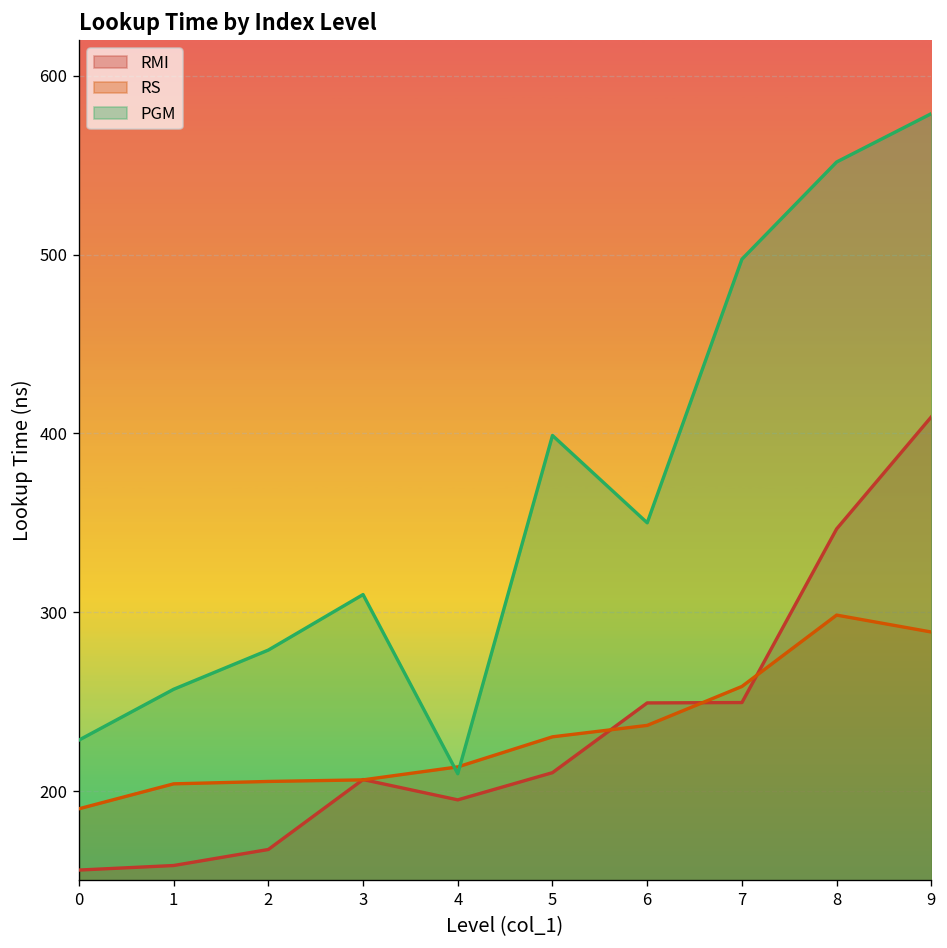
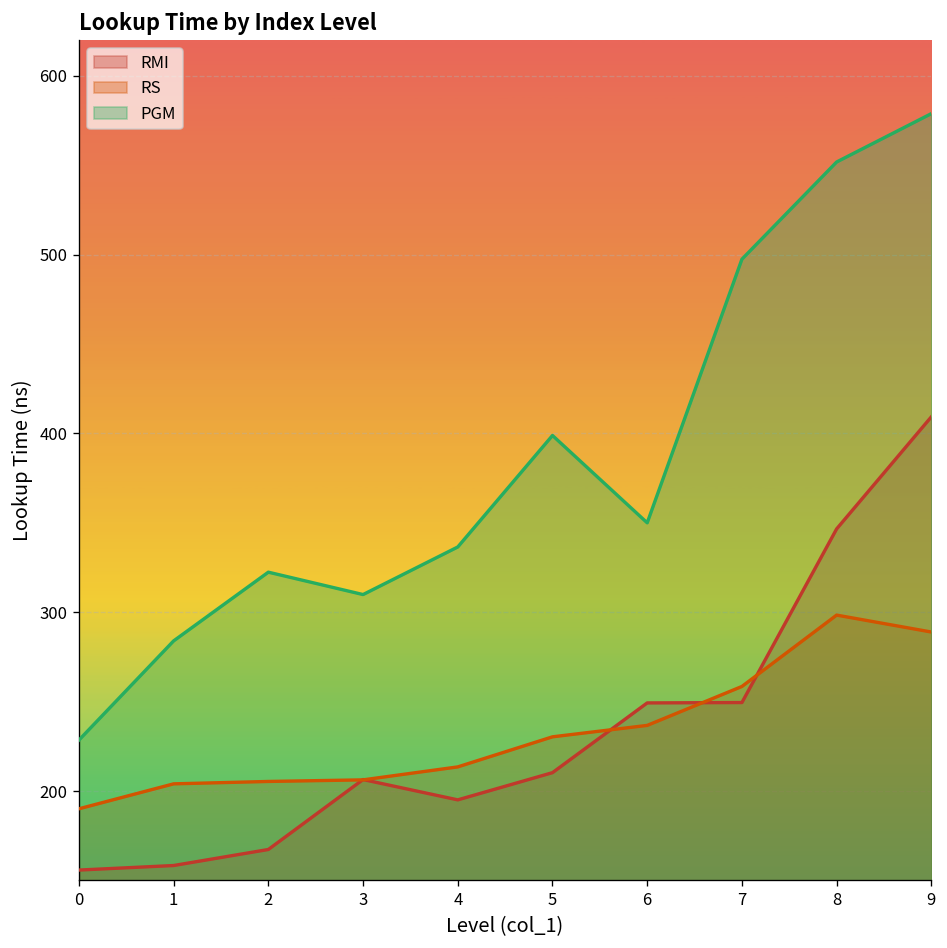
  {
    "PGM": {
      "0": 228,
-     "1": 257,
-     "2": 279,
+     "1": 284,
+     "2": 322,
      "3": 310,
-     "4": 210,
+     "4": 336,
      "5": 399,
      "6": 350,
      "7": 497,
      "8": 552,
      "9": 579
    }
  }
